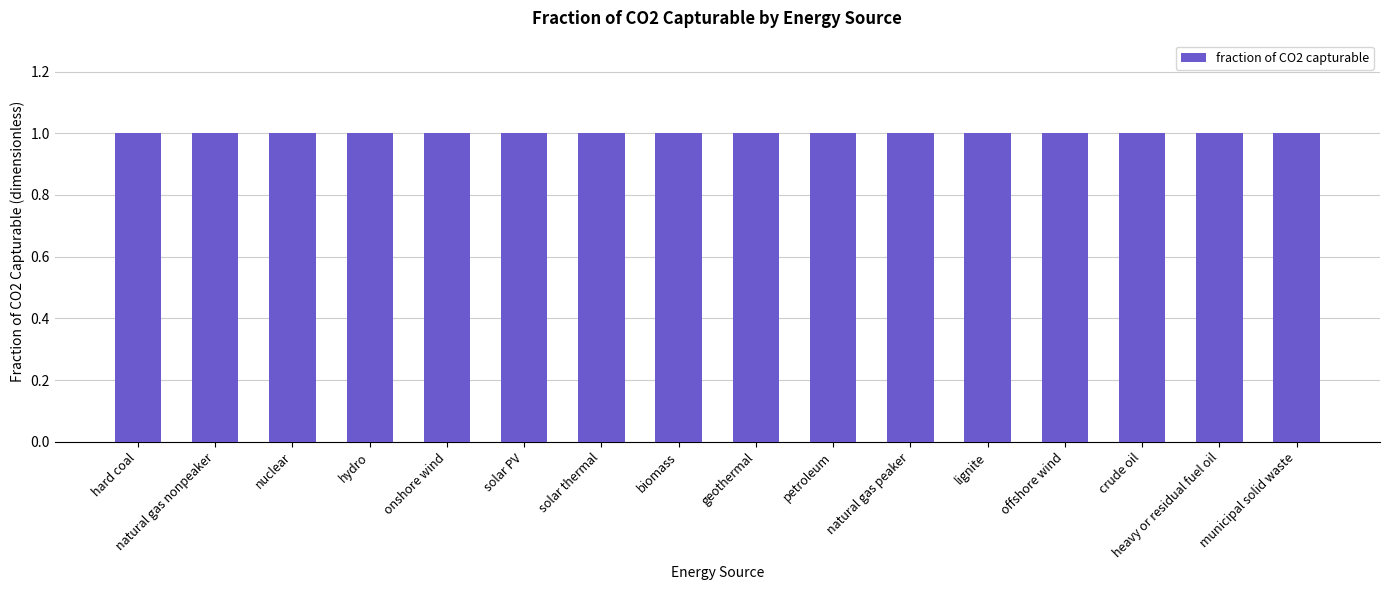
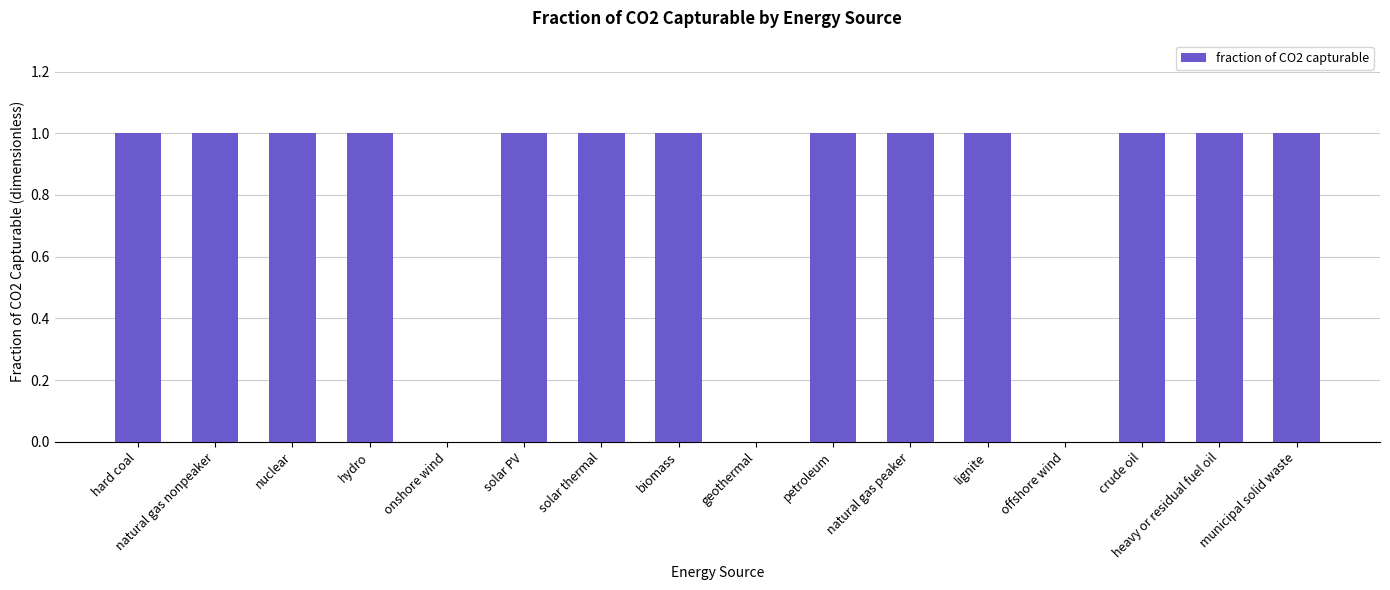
  {
    "hard coal": 1,
    "natural gas nonpeaker": 1,
    "nuclear": 1,
    "hydro": 1,
-   "onshore wind": 1,
+   "onshore wind": 0,
    "solar PV": 1,
    "solar thermal": 1,
    "biomass": 1,
-   "geothermal": 1,
+   "geothermal": 0,
    "petroleum": 1,
    "natural gas peaker": 1,
    "lignite": 1,
-   "offshore wind": 1,
+   "offshore wind": 0,
    "crude oil": 1,
    "heavy or residual fuel oil": 1,
    "municipal solid waste": 1
  }
